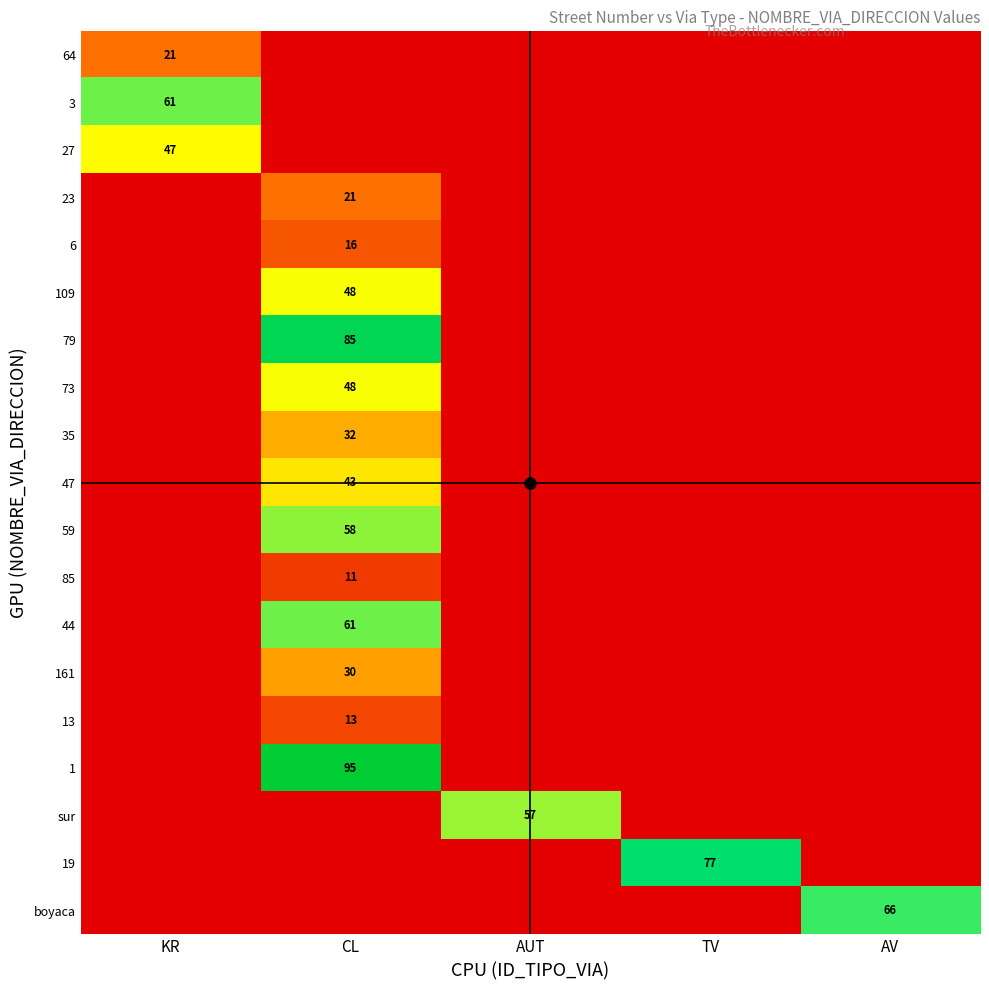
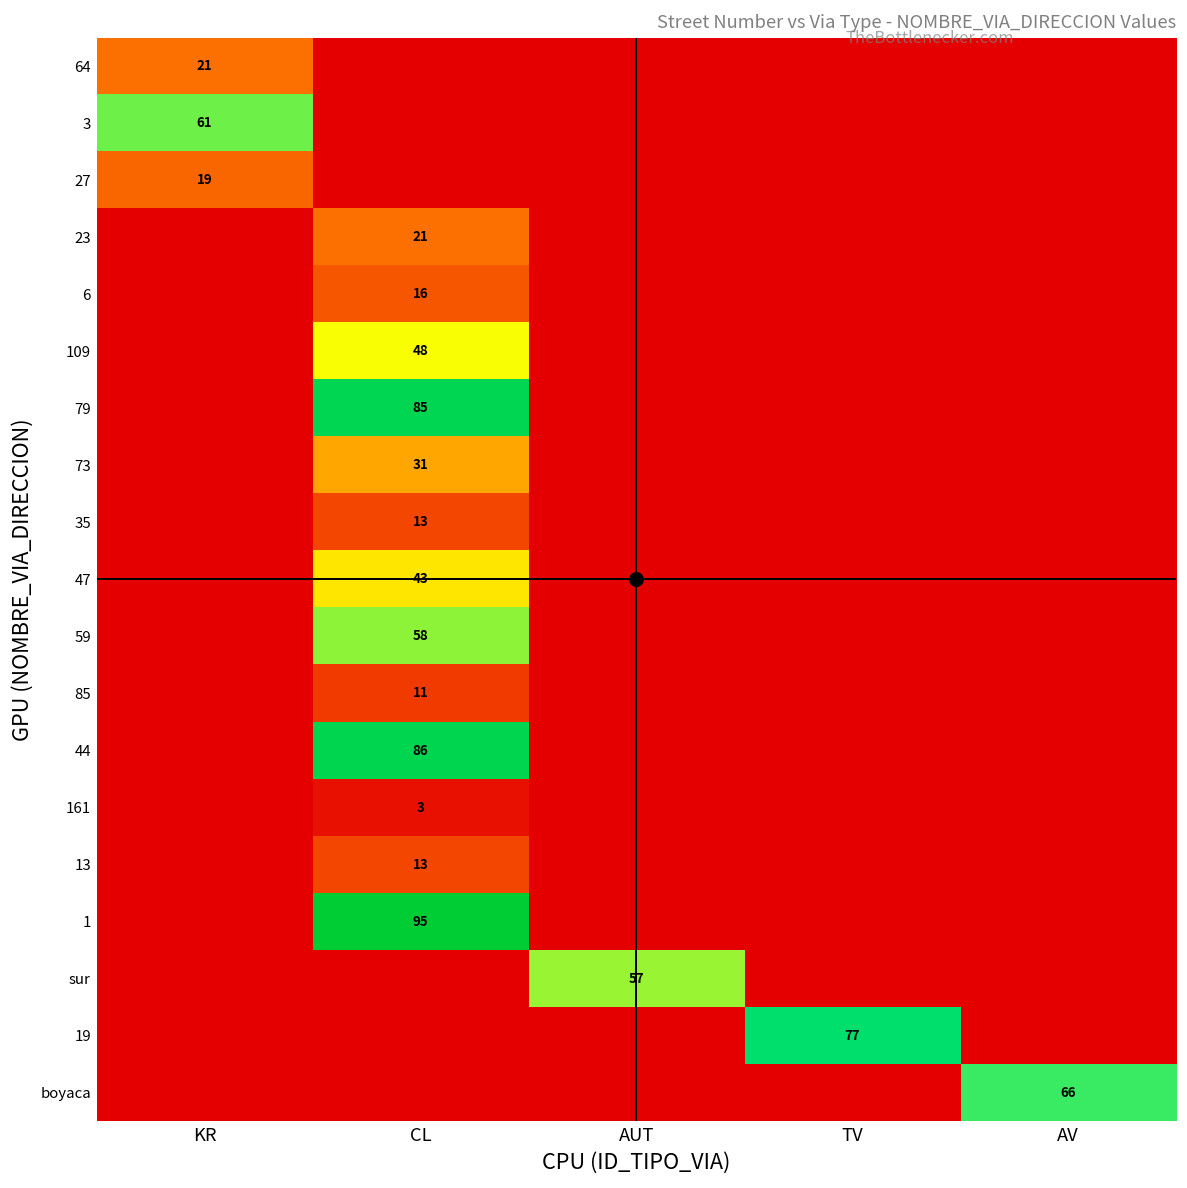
  {
    "64": {
      "KR": 21
    },
    "3": {
      "KR": 61
    },
    "27": {
-     "KR": 47
+     "KR": 19
    },
    "23": {
      "CL": 21
    },
    "6": {
      "CL": 16
    },
    "109": {
      "CL": 48
    },
    "79": {
      "CL": 85
    },
    "73": {
-     "CL": 48
+     "CL": 31
    },
    "35": {
-     "CL": 32
+     "CL": 13
    },
    "47": {
      "CL": 43
    },
    "59": {
      "CL": 58
    },
    "85": {
      "CL": 11
    },
    "44": {
-     "CL": 61
+     "CL": 86
    },
    "161": {
-     "CL": 30
+     "CL": 3
    },
    "13": {
      "CL": 13
    },
    "1": {
      "CL": 95
    },
    "sur": {
      "AUT": 57
    },
    "19": {
      "TV": 77
    },
    "boyaca": {
      "AV": 66
    }
  }
